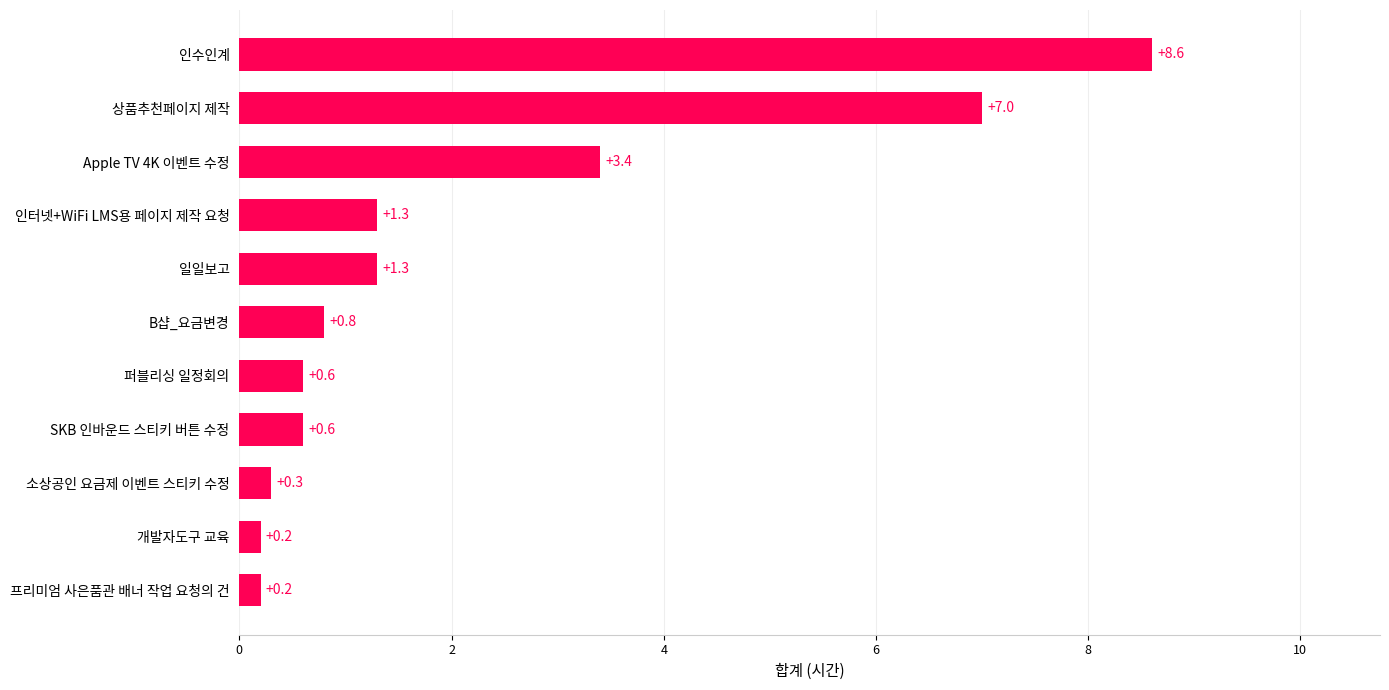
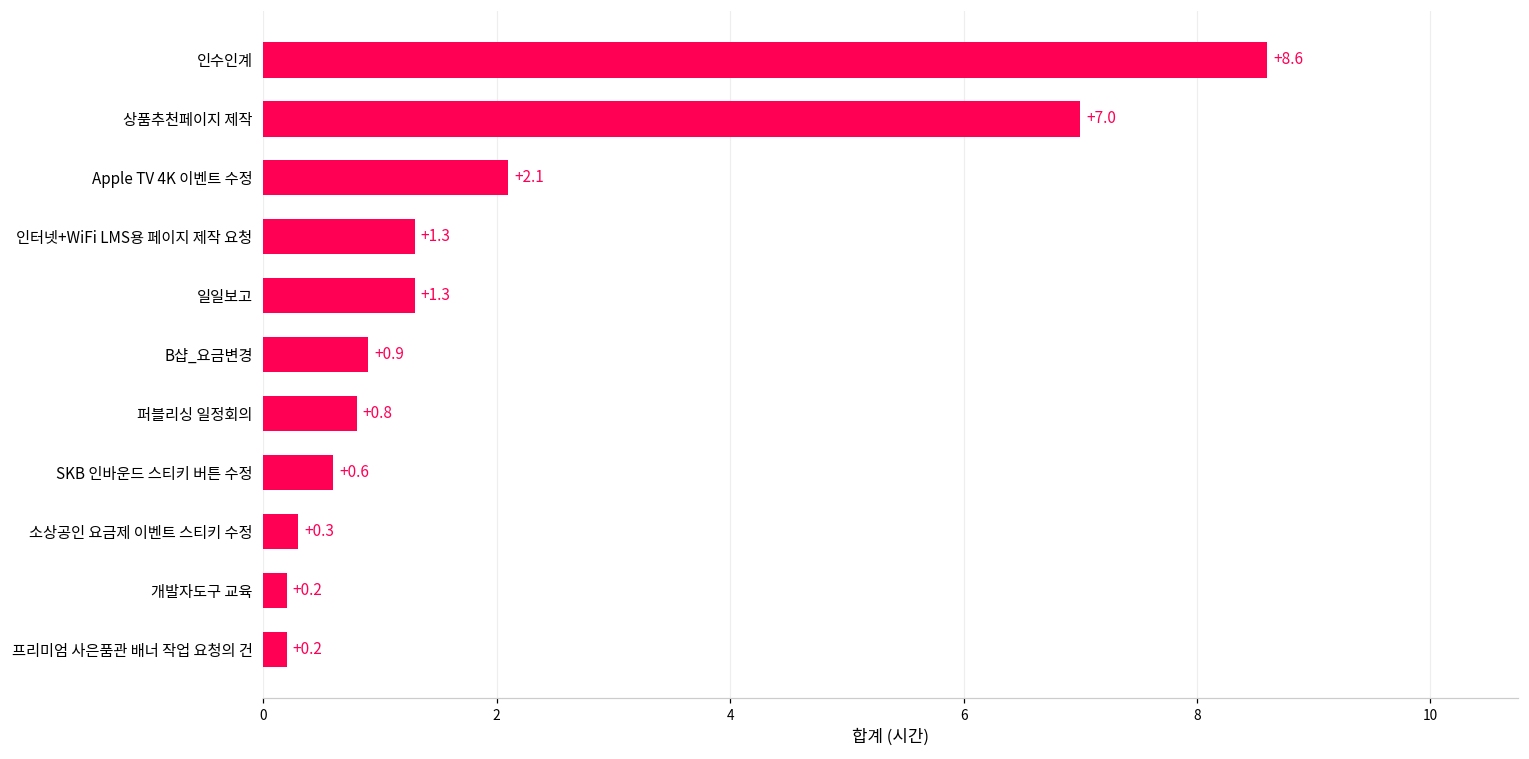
  {
    "인수인계": "+8.6",
    "상품추천페이지 제작": "+7.0",
-   "Apple TV 4K 이벤트 수정": "+3.4",
+   "Apple TV 4K 이벤트 수정": "+2.1",
    "인터넷+WiFi LMS용 페이지 제작 요청": "+1.3",
    "일일보고": "+1.3",
-   "B샵_요금변경": "+0.8",
-   "퍼블리싱 일정회의": "+0.6",
+   "B샵_요금변경": "+0.9",
+   "퍼블리싱 일정회의": "+0.8",
    "SKB 인바운드 스티키 버튼 수정": "+0.6",
    "소상공인 요금제 이벤트 스티키 수정": "+0.3",
    "개발자도구 교육": "+0.2",
    "프리미엄 사은품관 배너 작업 요청의 건": "+0.2"
  }
